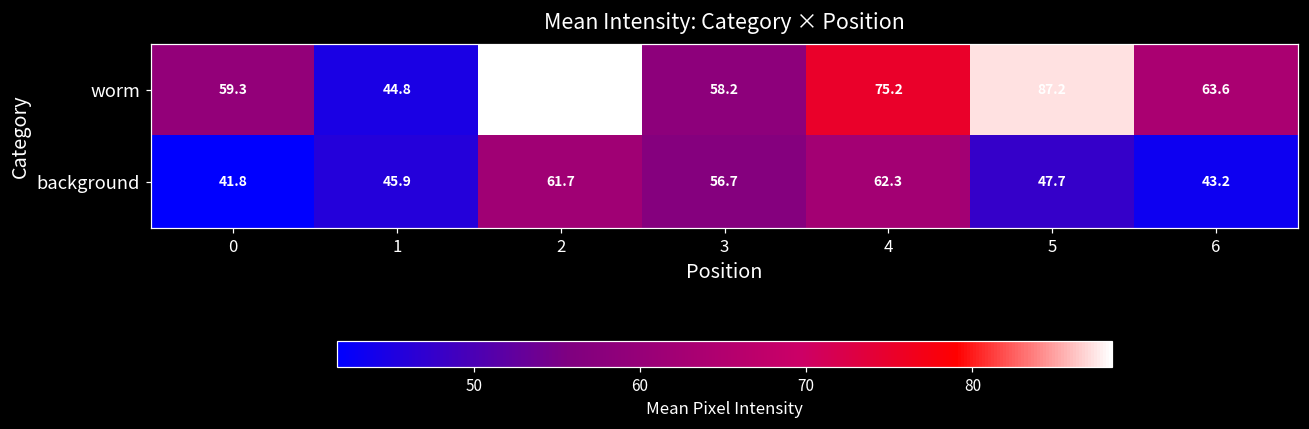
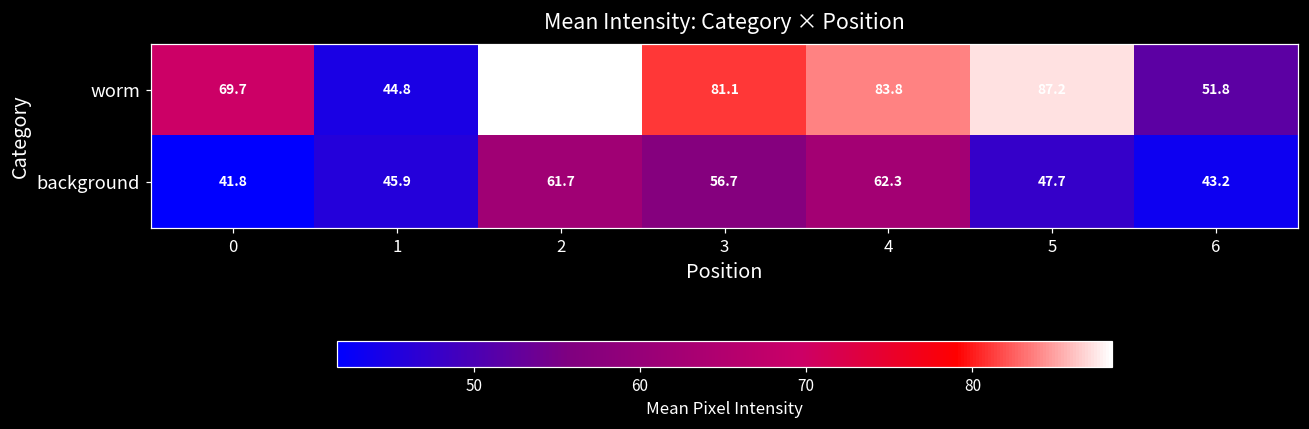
  {
    "worm": {
-     "0": 59.3,
+     "0": 69.7,
      "1": 44.8,
-     "3": 58.2,
-     "4": 75.2,
-     "6": 63.6
+     "3": 81.1,
+     "4": 83.8,
+     "6": 51.8
    },
    "background": {
      "0": 41.8,
      "1": 45.9,
      "2": 61.7,
      "3": 56.7,
      "4": 62.3,
      "5": 47.7,
      "6": 43.2
    }
  }
